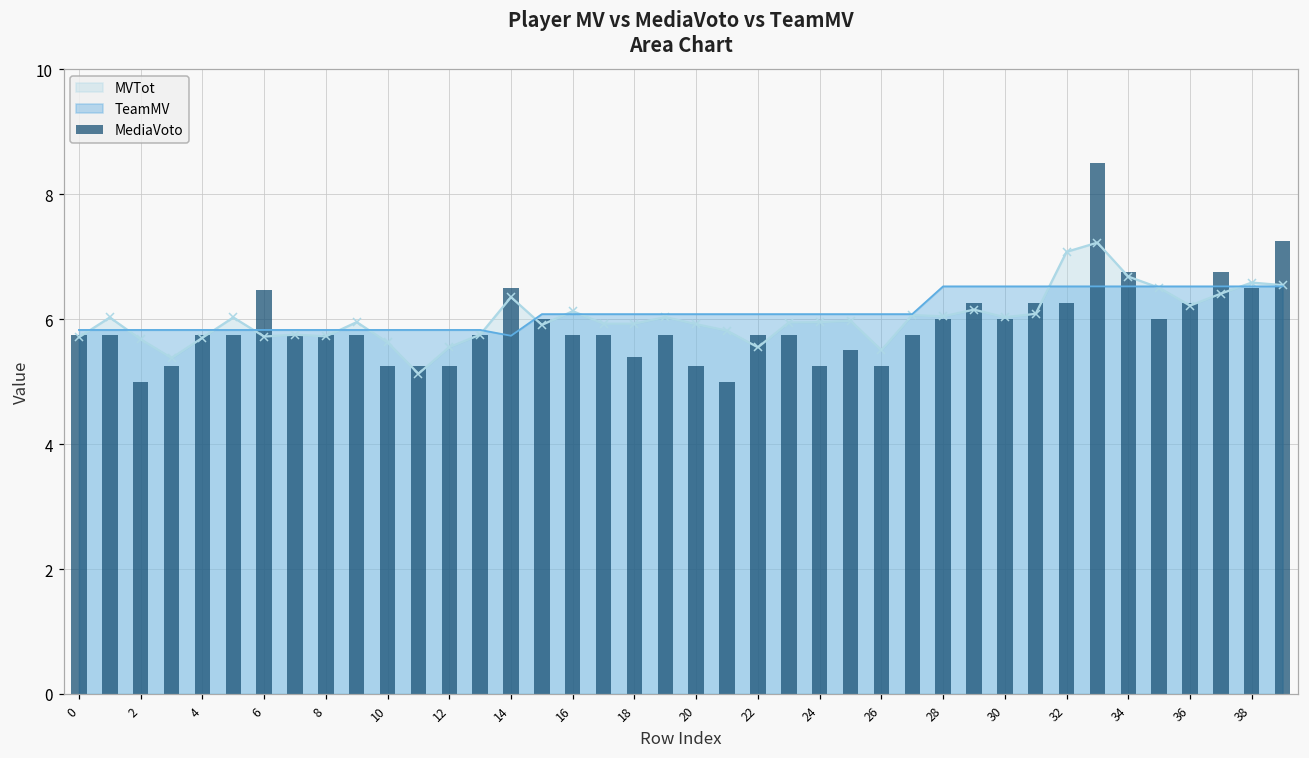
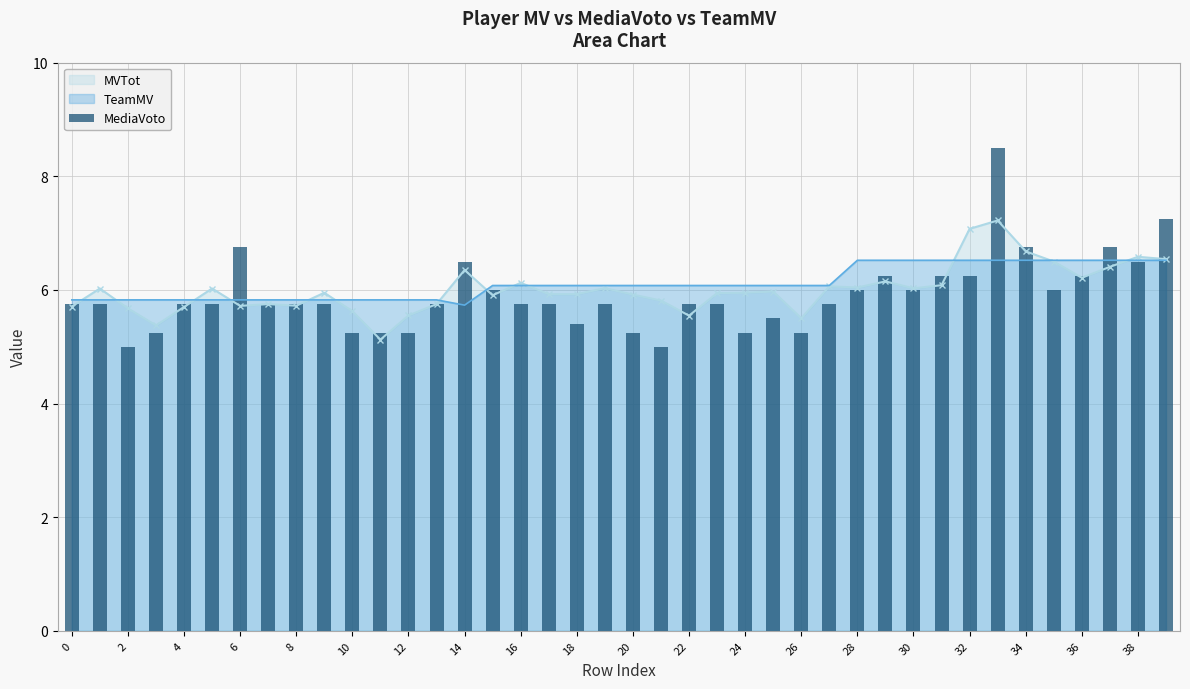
  {
    "MVTot": {
      "0": 5.7,
      "2": 5.7,
      "4": 5.7,
      "6": 5.7,
      "8": 5.7,
      "10": 5.6,
      "12": 5.6,
      "14": 6.4,
      "16": 6.1,
      "18": 5.9,
      "20": 5.9,
      "22": 5.5,
      "24": 6.0,
      "26": 5.5,
      "28": 6.0,
      "30": 6.0,
      "32": 7.1,
      "34": 6.7,
      "36": 6.2,
      "38": 6.6
    },
    "MediaVoto": {
      "0": 5.8,
      "2": 5.0,
      "4": 5.8,
-     "6": 6.5,
+     "6": 6.8,
      "8": 5.8,
      "10": 5.3,
      "12": 5.3,
      "14": 6.5,
      "16": 5.8,
      "18": 5.4,
      "20": 5.3,
      "22": 5.8,
      "24": 5.3,
      "26": 5.3,
      "28": 6.0,
      "30": 6.0,
      "32": 6.3,
      "34": 6.8,
      "36": 6.3,
      "38": 6.5
    },
    "TeamMV": {
      "0": 5.8,
      "2": 5.8,
      "4": 5.8,
      "6": 5.8,
      "8": 5.8,
      "10": 5.8,
      "12": 5.8,
      "14": 5.7,
      "16": 6.1,
      "18": 6.1,
      "20": 6.1,
      "22": 6.1,
      "24": 6.1,
      "26": 6.1,
      "28": 6.5,
      "30": 6.5,
      "32": 6.5,
      "34": 6.5,
      "36": 6.5,
      "38": 6.5
    }
  }
